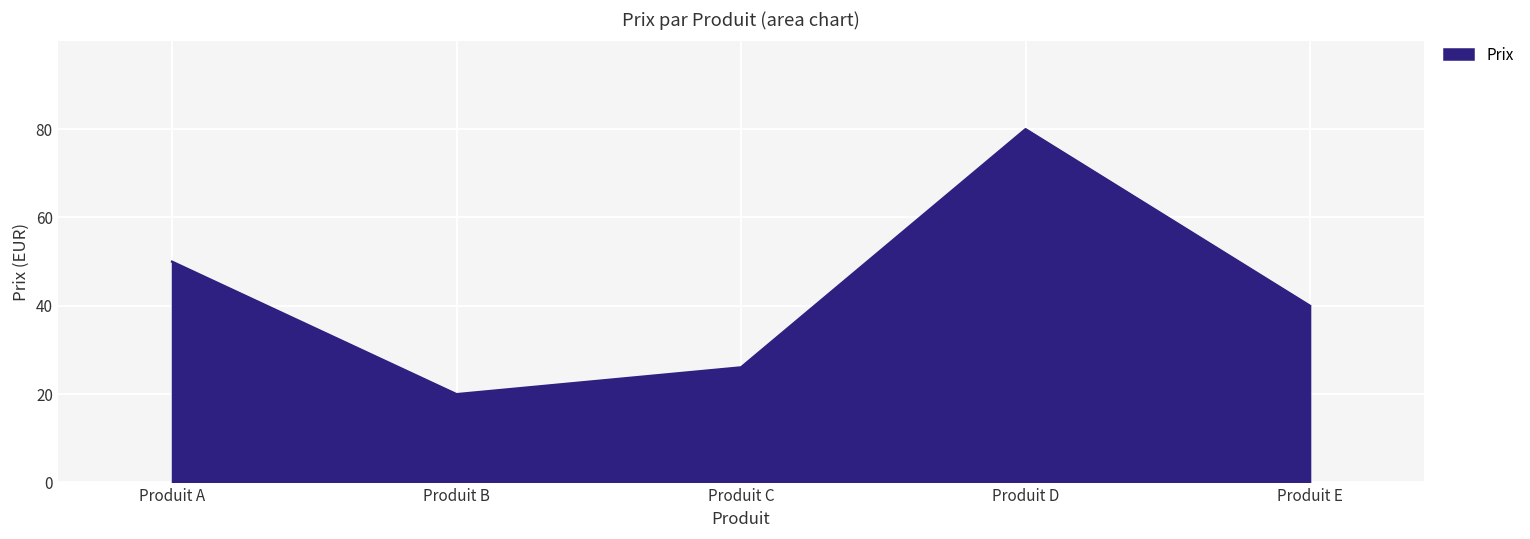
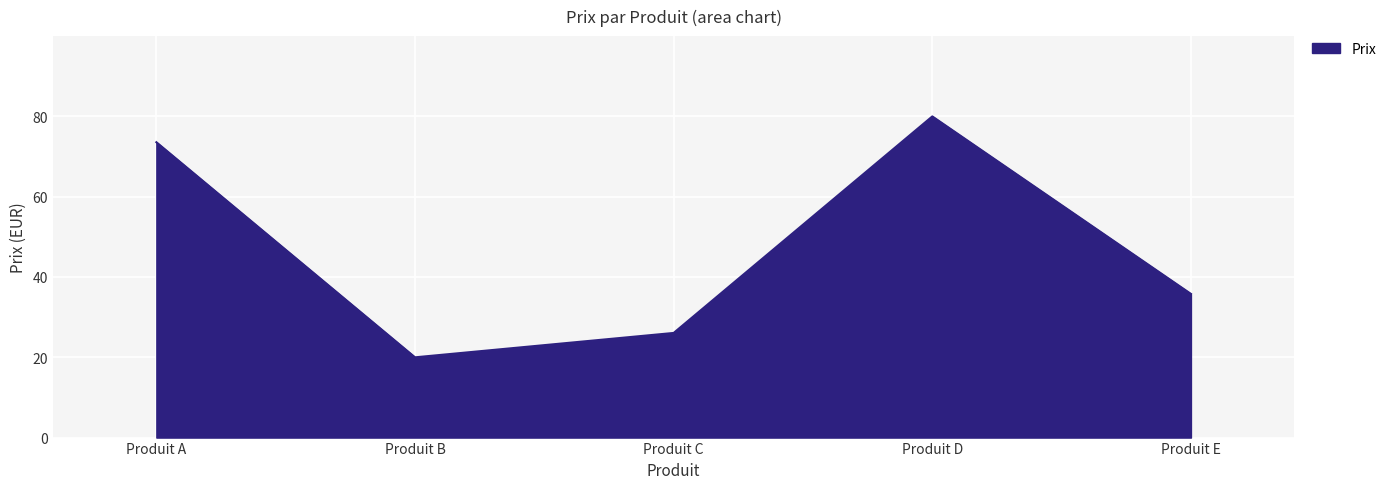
  {
-   "Produit A": 50,
+   "Produit A": 74,
    "Produit B": 20,
    "Produit C": 26,
    "Produit D": 80,
-   "Produit E": 40
+   "Produit E": 36
  }
